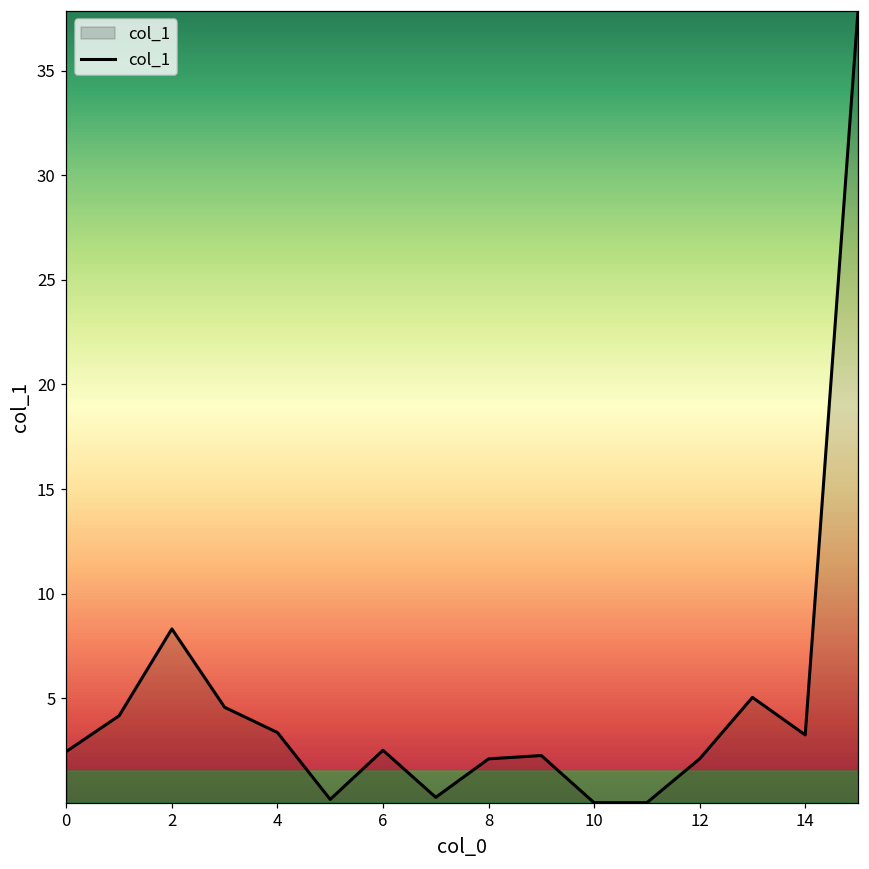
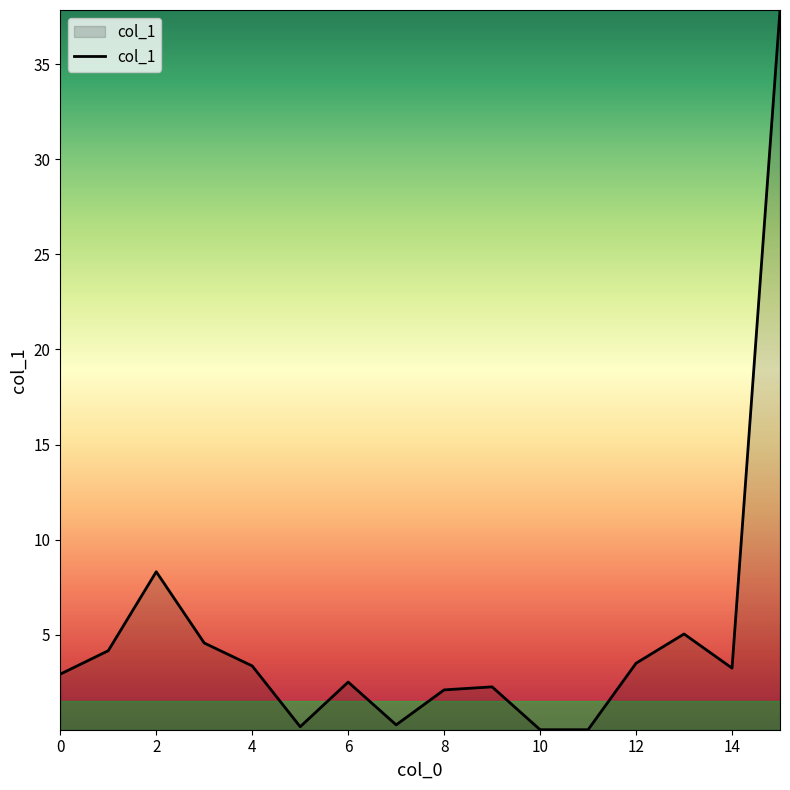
  {
-   "0": 2.4,
+   "0": 2.9,
    "2": 8.3,
    "4": 3.4,
    "6": 2.5,
    "8": 2.1,
-   "12": 2.1,
+   "12": 3.5,
    "14": 3.2
  }
